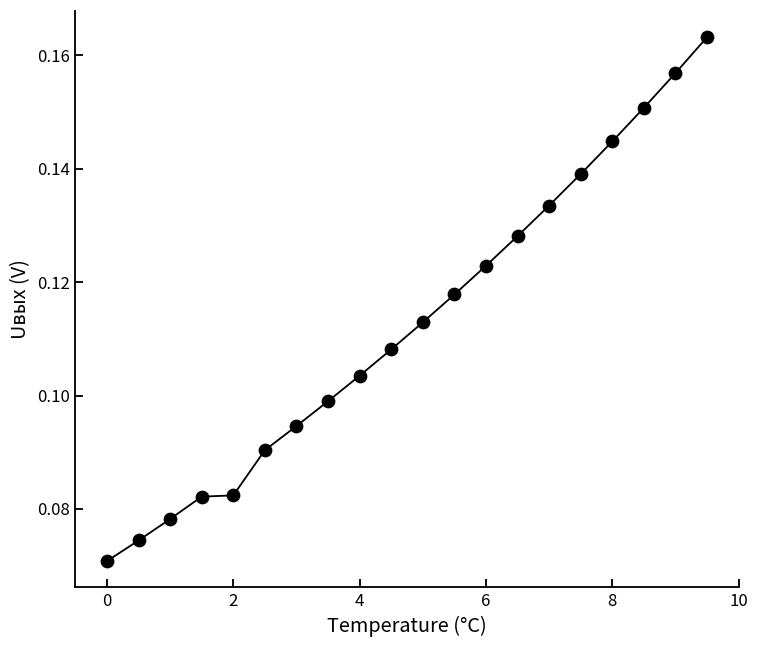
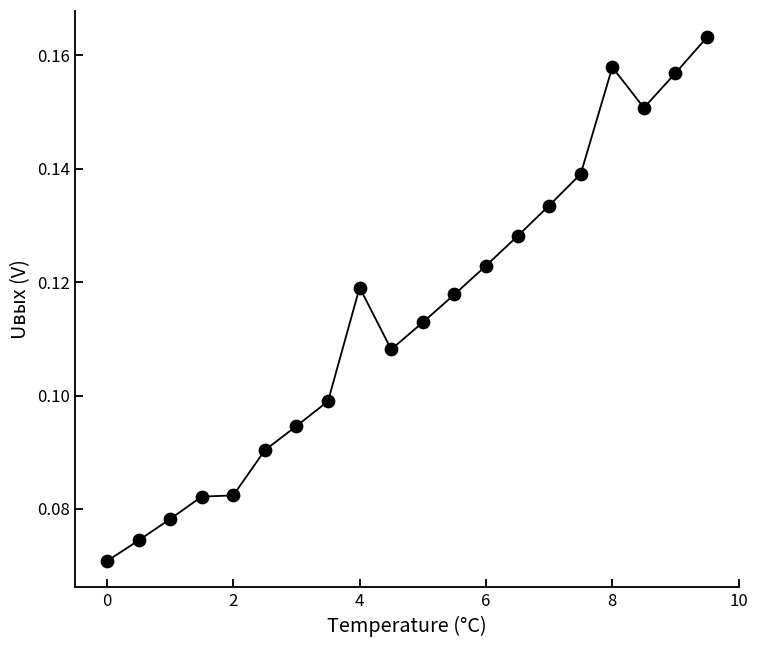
  {
    "0": 0.071,
    "2": 0.082,
-   "4": 0.103,
+   "4": 0.119,
    "6": 0.123,
-   "8": 0.145
+   "8": 0.158
  }
